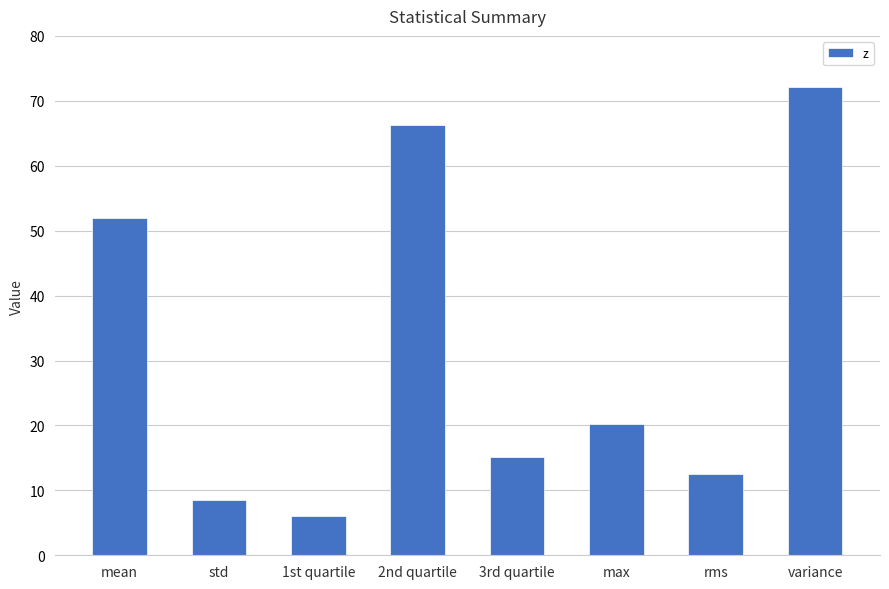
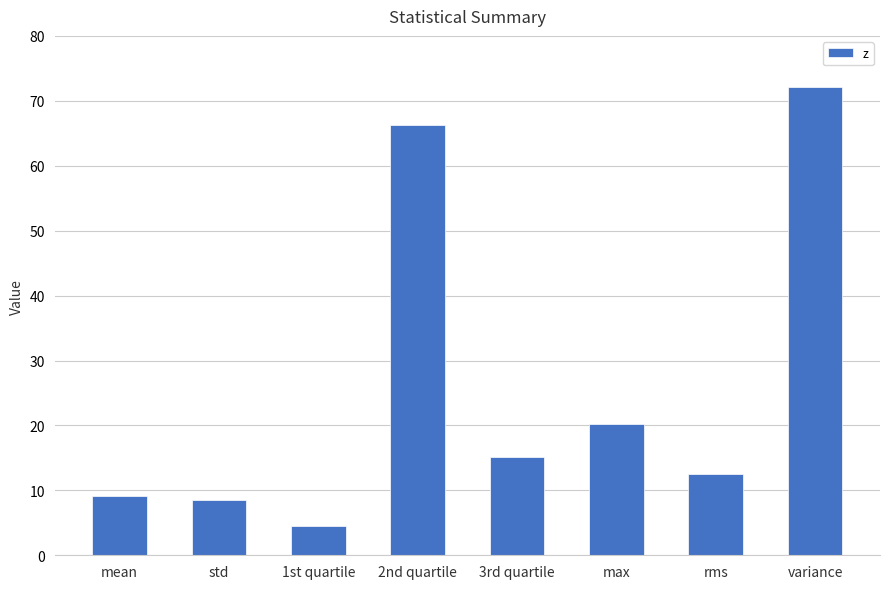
  {
-   "mean": 52,
+   "mean": 9,
    "std": 8,
-   "1st quartile": 6,
+   "1st quartile": 5,
    "2nd quartile": 66,
    "3rd quartile": 15,
    "max": 20,
    "rms": 12,
    "variance": 72
  }
